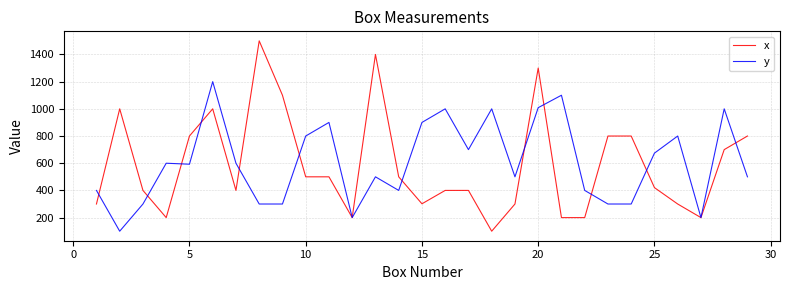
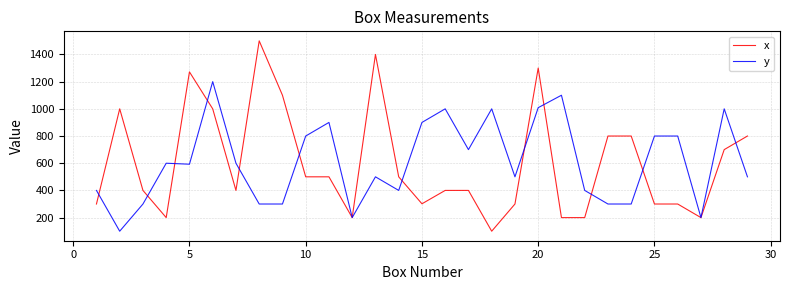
  {
    "x": {
-     "5": 800,
+     "5": 1270,
      "10": 500,
      "15": 300,
      "20": 1300,
-     "25": 420
+     "25": 300
    },
    "y": {
      "5": 590,
      "10": 800,
      "15": 900,
      "20": 1010,
-     "25": 670
+     "25": 800
    }
  }
